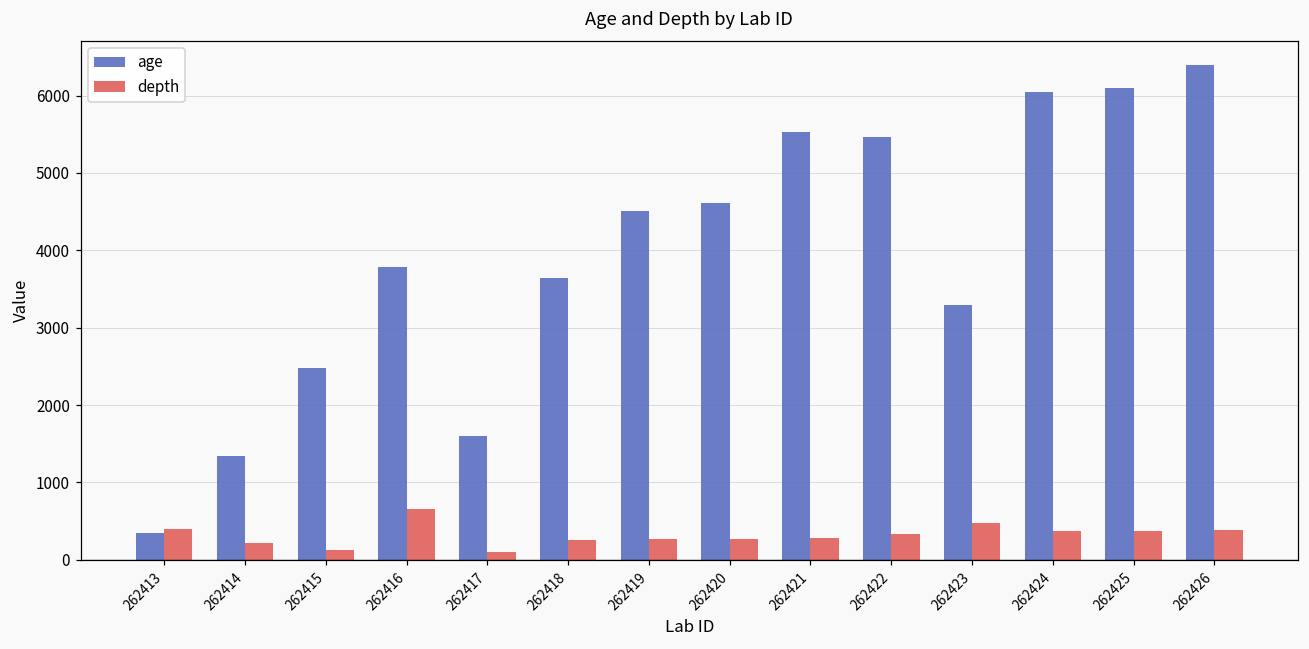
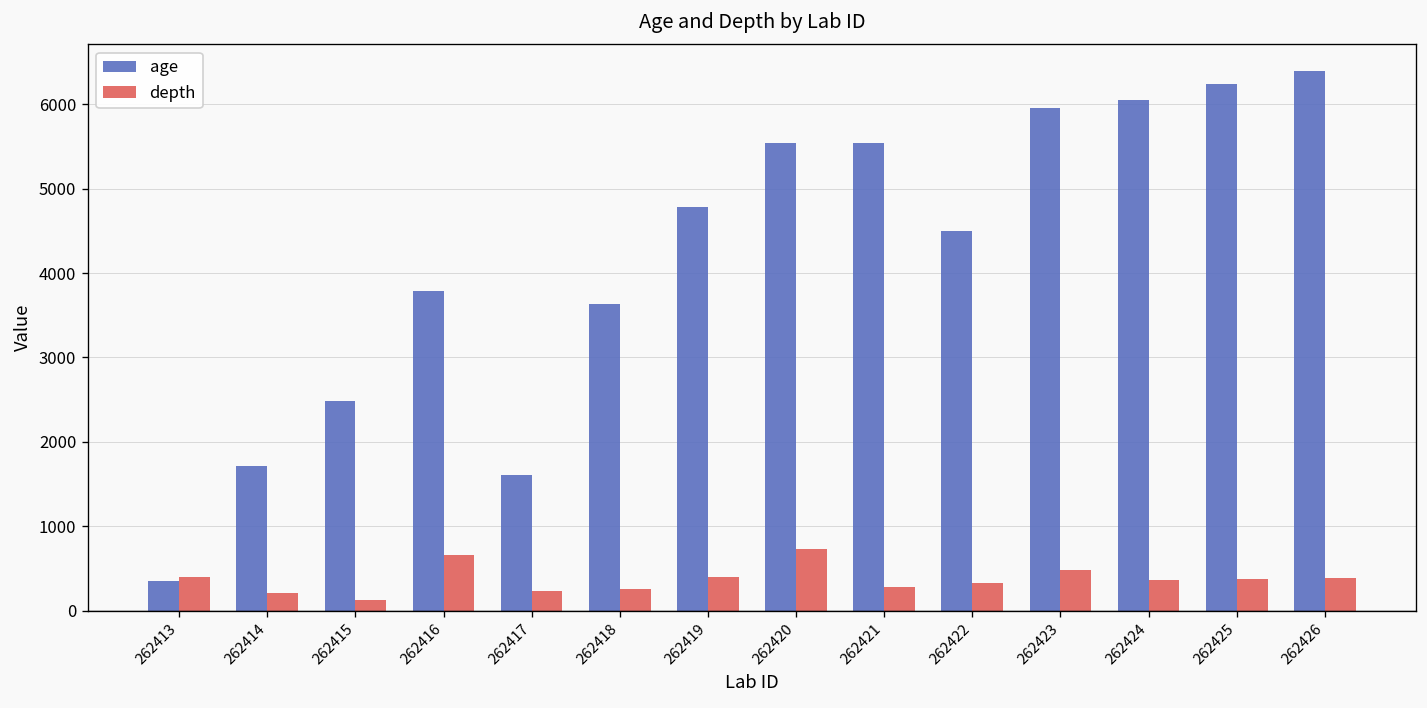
  {
    "age": {
      "262413": 400,
-     "262414": 1300,
+     "262414": 1700,
      "262415": 2500,
      "262416": 3800,
      "262417": 1600,
      "262418": 3600,
-     "262419": 4500,
-     "262420": 4600,
+     "262419": 4800,
+     "262420": 5500,
      "262421": 5500,
-     "262422": 5500,
-     "262423": 3300,
+     "262422": 4500,
+     "262423": 6000,
      "262424": 6000,
-     "262425": 6100,
+     "262425": 6200,
      "262426": 6400
    },
    "depth": {
      "262413": 400,
      "262414": 200,
      "262415": 100,
      "262416": 700,
-     "262417": 100,
+     "262417": 200,
      "262418": 300,
-     "262419": 300,
-     "262420": 300,
+     "262419": 400,
+     "262420": 700,
      "262421": 300,
      "262422": 300,
      "262423": 500,
      "262424": 400,
      "262425": 400,
      "262426": 400
    }
  }
